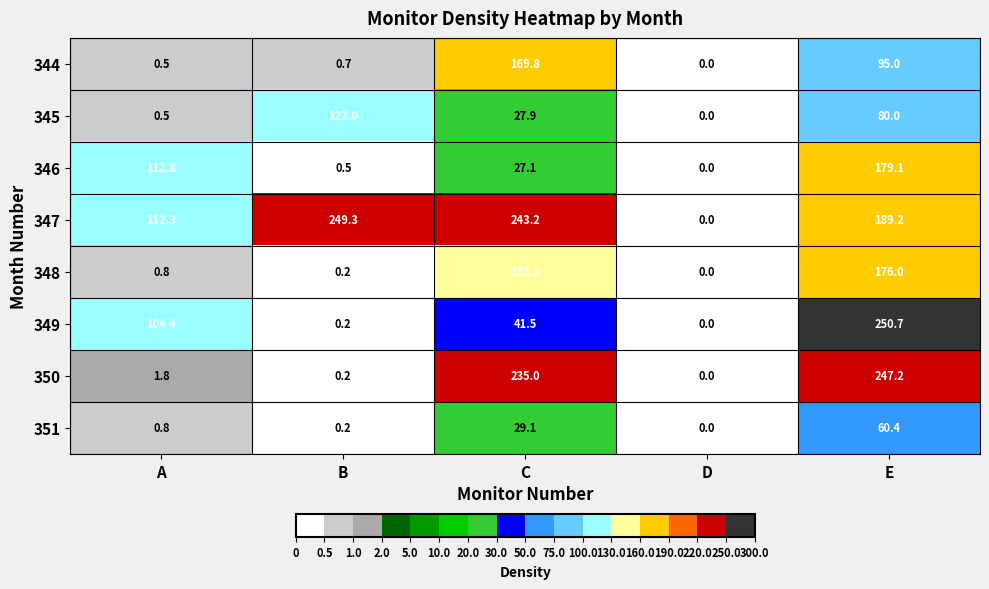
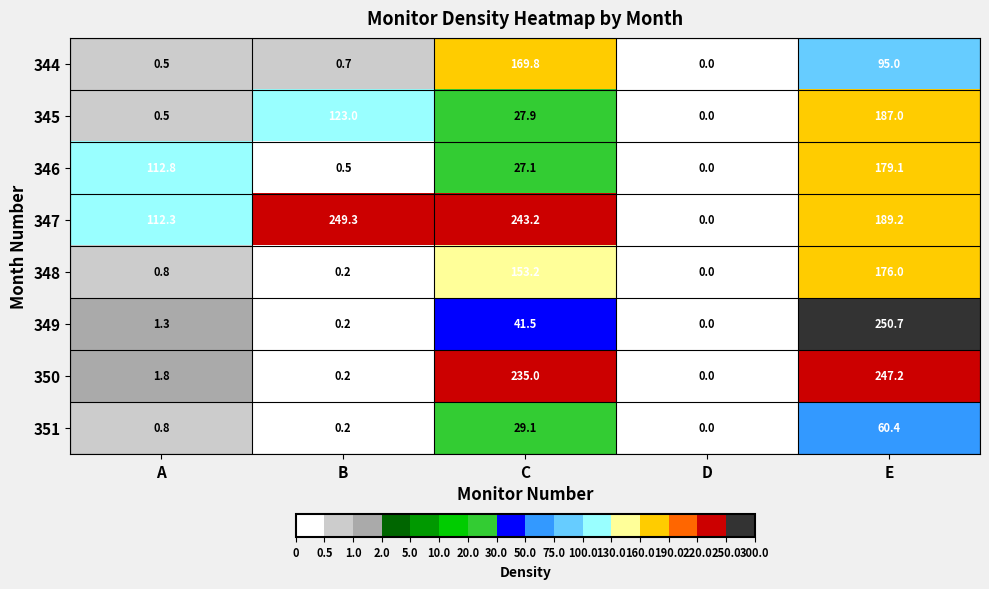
  {
    "344": {
      "A": 0.5,
      "B": 0.7,
      "C": 169.8,
      "D": 0.0,
      "E": 95.0
    },
    "345": {
      "A": 0.5,
      "B": 123.0,
      "C": 27.9,
      "D": 0.0,
-     "E": 80.0
+     "E": 187.0
    },
    "346": {
      "A": 112.8,
      "B": 0.5,
      "C": 27.1,
      "D": 0.0,
      "E": 179.1
    },
    "347": {
      "A": 112.3,
      "B": 249.3,
      "C": 243.2,
      "D": 0.0,
      "E": 189.2
    },
    "348": {
      "A": 0.8,
      "B": 0.2,
      "C": 153.2,
      "D": 0.0,
      "E": 176.0
    },
    "349": {
-     "A": 104.4,
+     "A": 1.3,
      "B": 0.2,
      "C": 41.5,
      "D": 0.0,
      "E": 250.7
    },
    "350": {
      "A": 1.8,
      "B": 0.2,
      "C": 235.0,
      "D": 0.0,
      "E": 247.2
    },
    "351": {
      "A": 0.8,
      "B": 0.2,
      "C": 29.1,
      "D": 0.0,
      "E": 60.4
    }
  }
